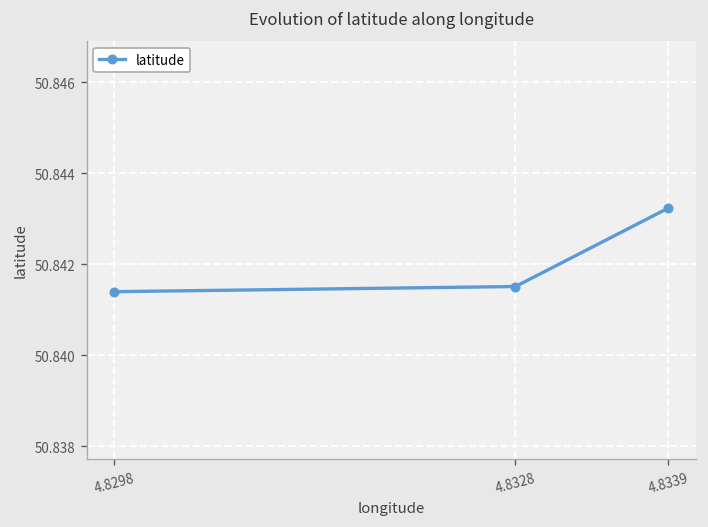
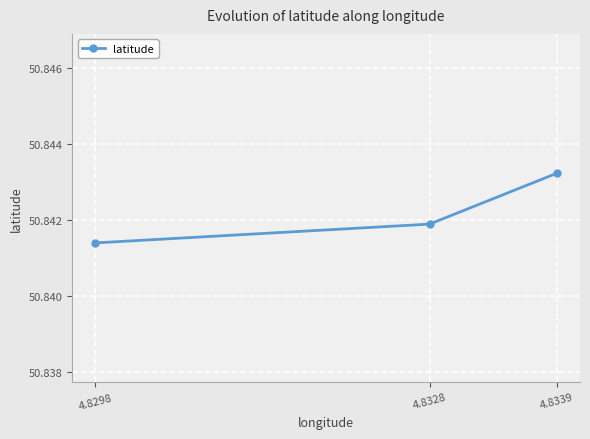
  {
    "4.8298": 50.8414,
-   "4.8328": 50.8415,
+   "4.8328": 50.8419,
    "4.8339": 50.8432
  }
